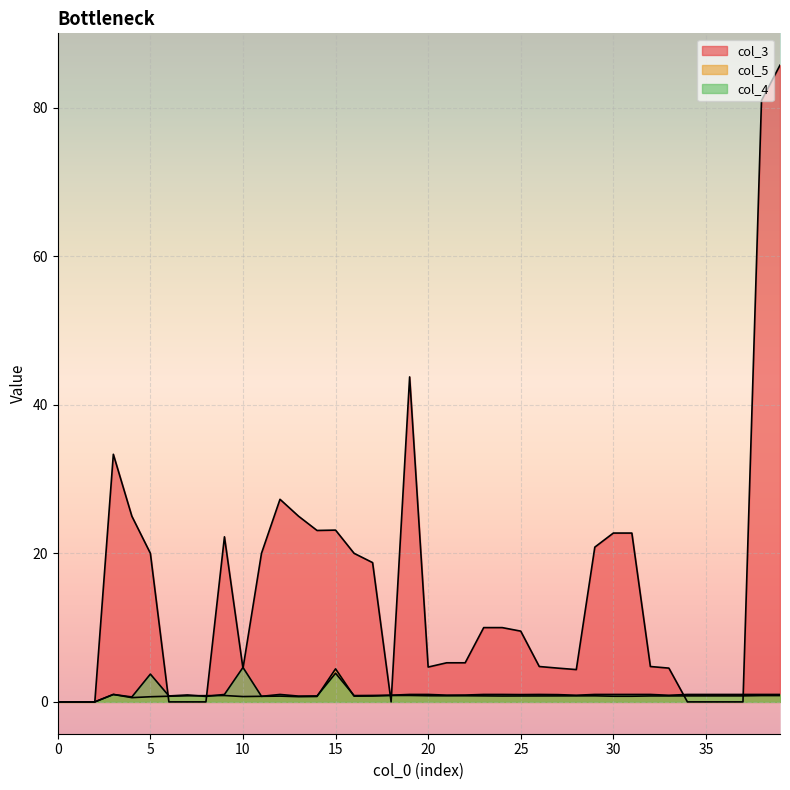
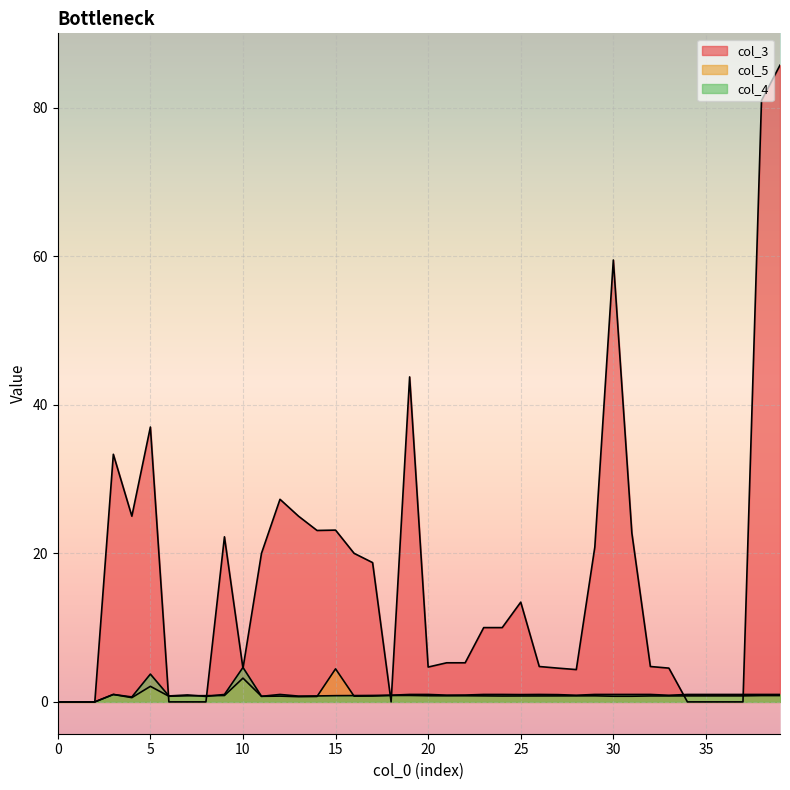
  {
    "col_3": {
-     "5": 20,
+     "5": 37,
      "15": 23,
      "20": 5,
-     "25": 10,
-     "30": 23,
+     "25": 13,
+     "30": 59,
      "35": 0
    },
    "col_5": {
-     "5": 1,
-     "10": 1,
+     "5": 2,
+     "10": 3,
      "15": 4
    },
    "col_4": {
      "5": 4,
-     "15": 4
+     "15": 1
    }
  }
